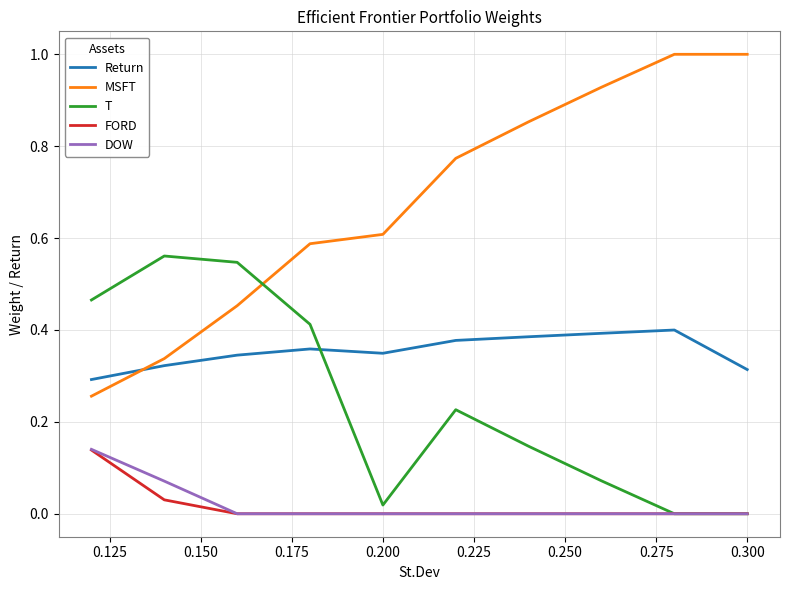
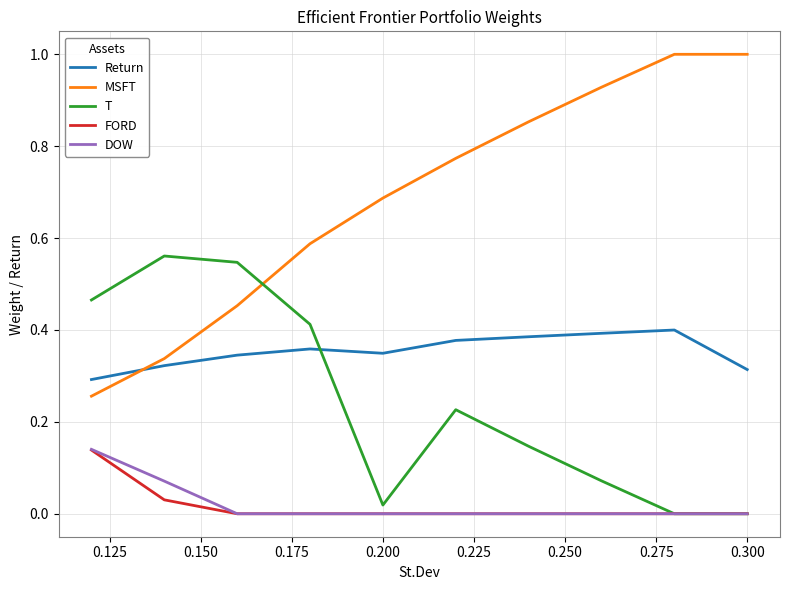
  {
    "Return": {
      "0.200": 0.35,
      "0.300": 0.31
    },
    "MSFT": {
-     "0.200": 0.61,
+     "0.200": 0.69,
      "0.300": 1.00
    },
    "T": {
      "0.200": 0.02
    }
  }
